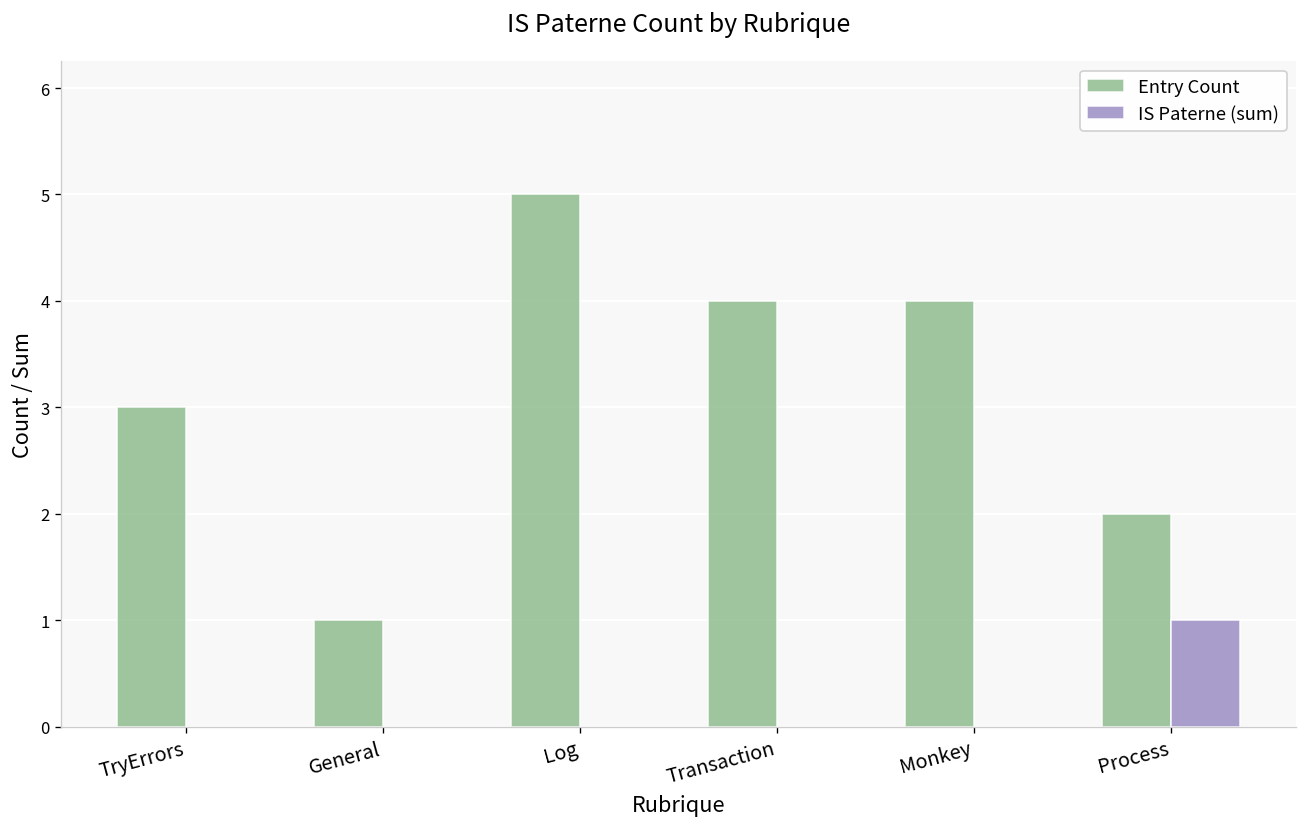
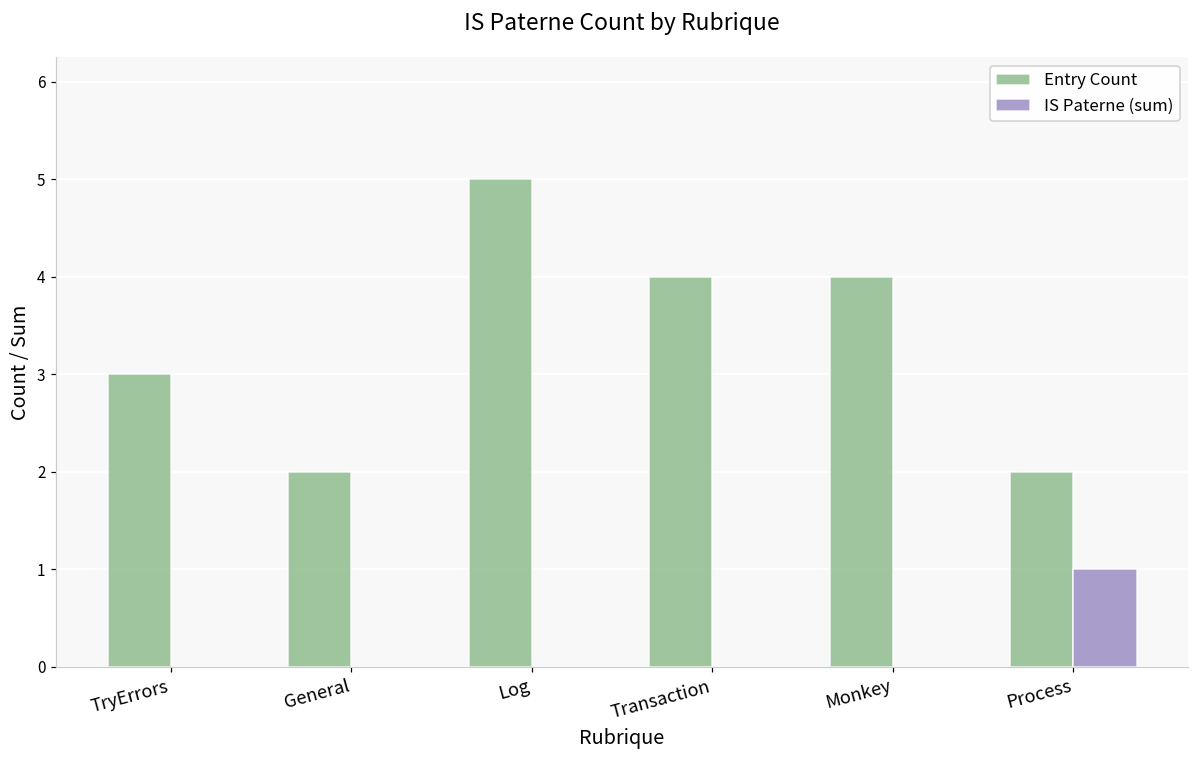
  {
    "Entry Count": {
      "TryErrors": 3,
-     "General": 1,
+     "General": 2,
      "Log": 5,
      "Transaction": 4,
      "Monkey": 4,
      "Process": 2
    },
    "IS Paterne (sum)": {
      "TryErrors": 0,
      "General": 0,
      "Log": 0,
      "Transaction": 0,
      "Monkey": 0,
      "Process": 1
    }
  }
